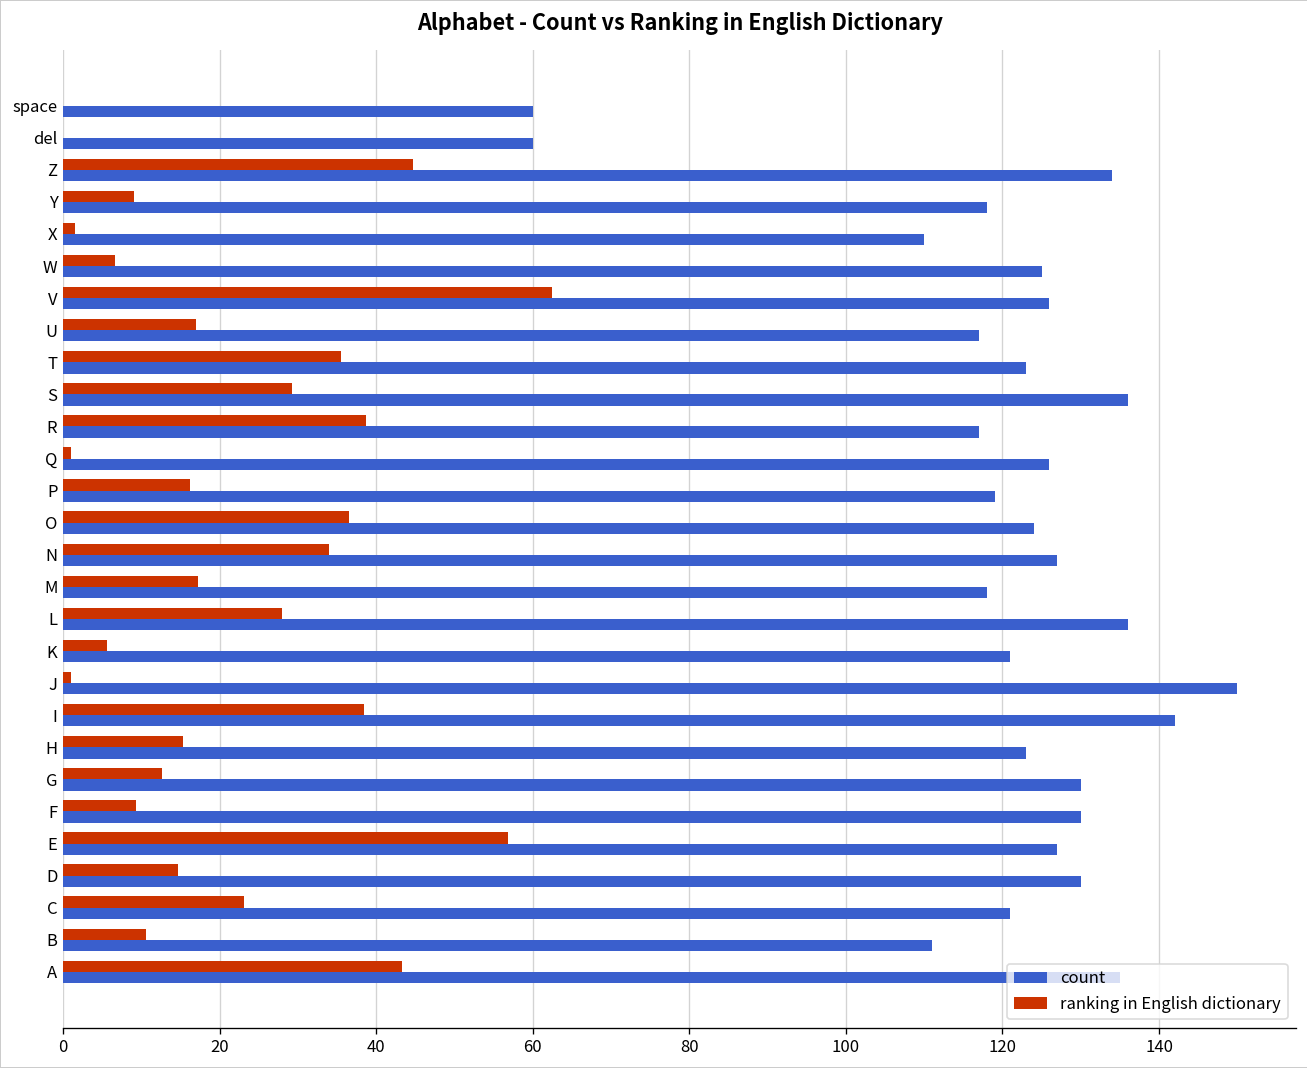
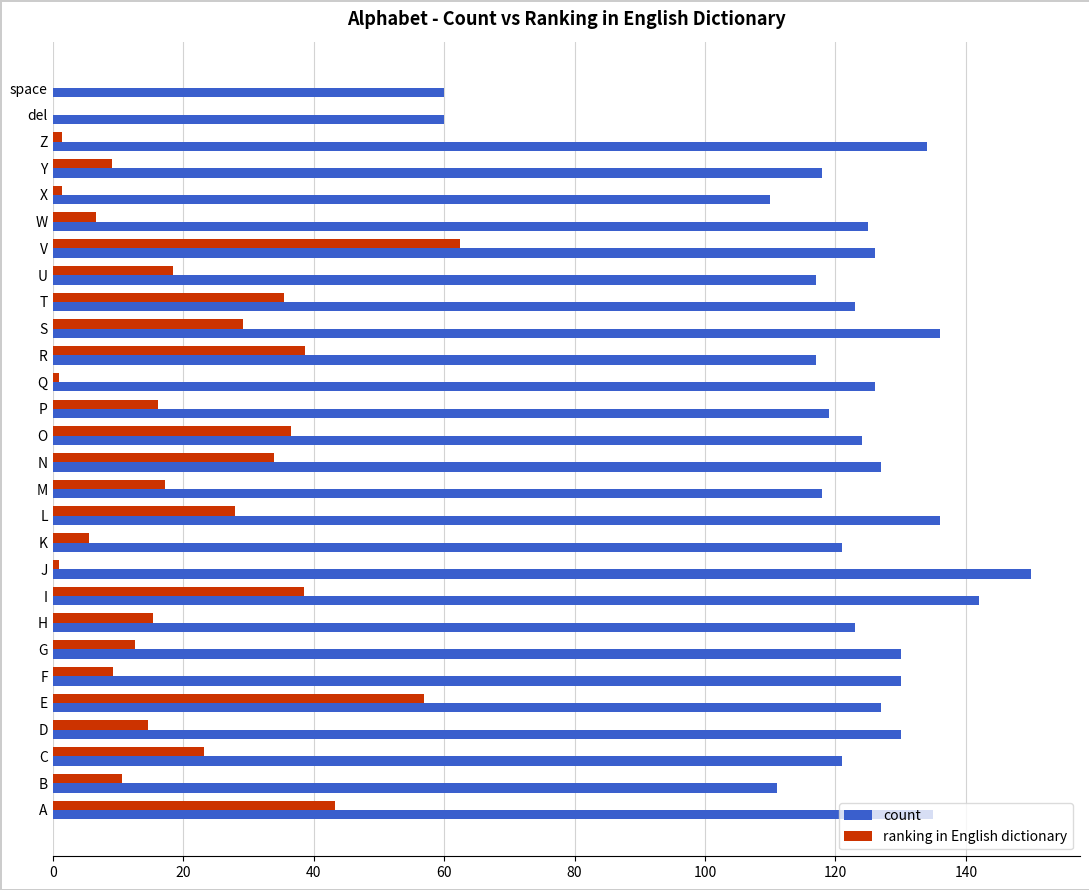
  {
    "count": {
      "space": 60,
      "del": 60,
      "Z": 134,
      "Y": 118,
      "X": 110,
      "W": 125,
      "V": 126,
      "U": 117,
      "T": 123,
      "S": 136,
      "R": 117,
      "Q": 126,
      "P": 119,
      "O": 124,
      "N": 127,
      "M": 118,
      "L": 136,
      "K": 121,
      "J": 150,
      "I": 142,
      "H": 123,
      "G": 130,
      "F": 130,
      "E": 127,
      "D": 130,
      "C": 121,
      "B": 111
    },
    "ranking in English dictionary": {
      "space": 0,
      "del": 0,
-     "Z": 45,
+     "Z": 1,
      "Y": 9,
      "X": 1,
      "W": 7,
      "V": 63,
-     "U": 17,
+     "U": 19,
      "T": 35,
      "S": 29,
      "R": 39,
      "Q": 1,
      "P": 16,
      "O": 37,
      "N": 34,
      "M": 17,
      "L": 28,
      "K": 6,
      "J": 1,
      "I": 38,
      "H": 15,
      "G": 13,
      "F": 9,
      "E": 57,
      "D": 15,
      "C": 23,
      "B": 11,
      "A": 43
    }
  }
